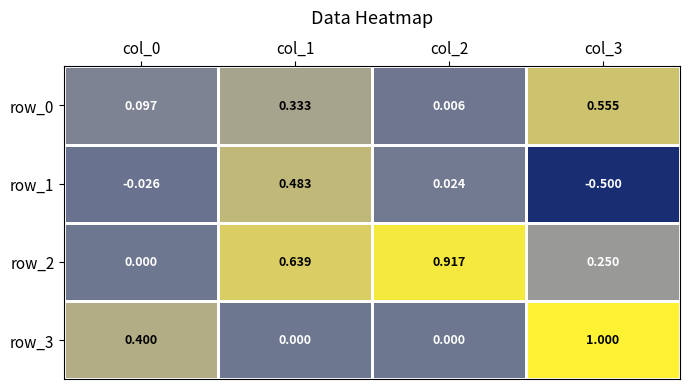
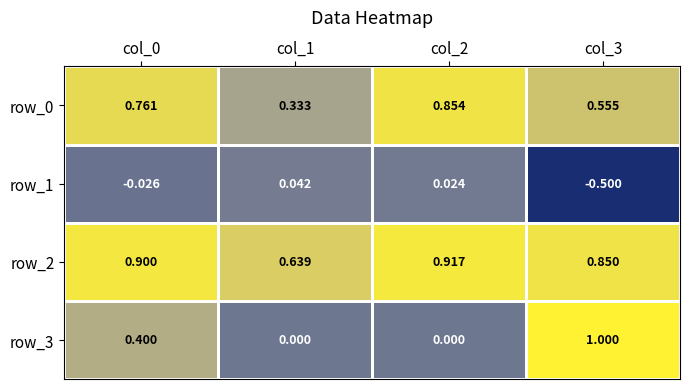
  {
    "row_0": {
-     "col_0": 0.097,
+     "col_0": 0.761,
      "col_1": 0.333,
-     "col_2": 0.006,
+     "col_2": 0.854,
      "col_3": 0.555
    },
    "row_1": {
      "col_0": -0.026,
-     "col_1": 0.483,
+     "col_1": 0.042,
      "col_2": 0.024,
      "col_3": -0.500
    },
    "row_2": {
-     "col_0": 0.000,
+     "col_0": 0.900,
      "col_1": 0.639,
      "col_2": 0.917,
-     "col_3": 0.250
+     "col_3": 0.850
    },
    "row_3": {
      "col_0": 0.400,
      "col_1": 0.000,
      "col_2": 0.000,
      "col_3": 1.000
    }
  }
